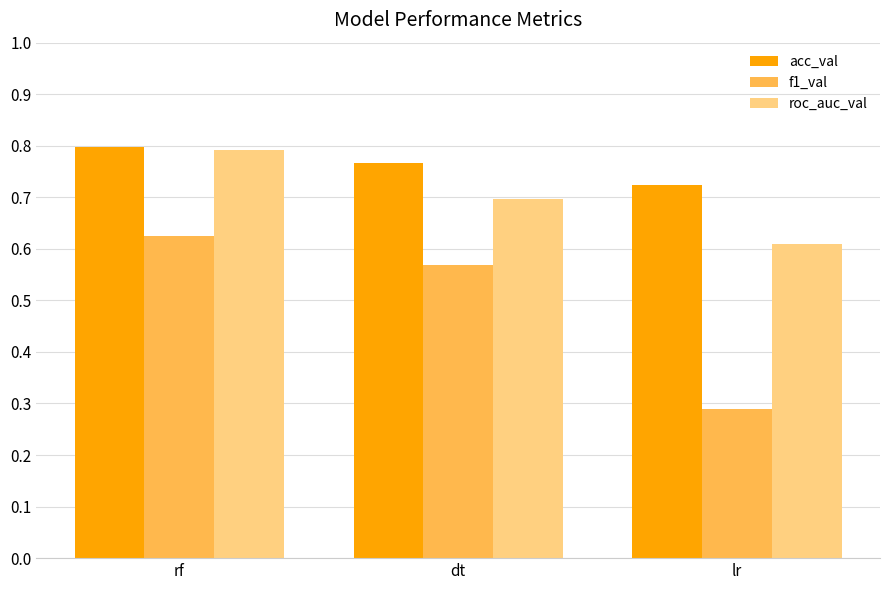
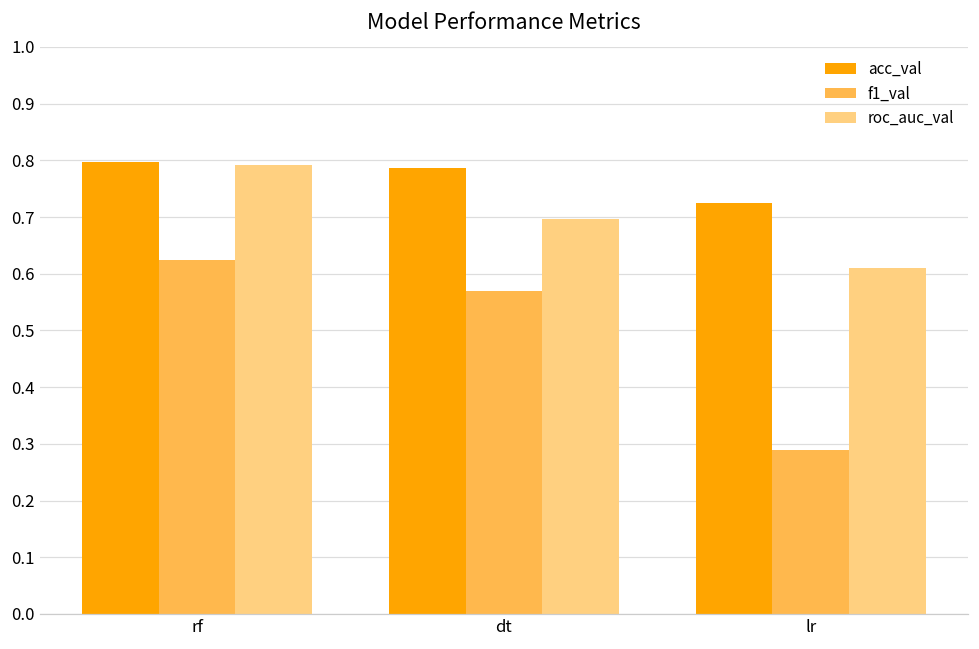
  {
    "acc_val": {
      "rf": 0.80,
-     "dt": 0.77,
+     "dt": 0.79,
      "lr": 0.72
    }
  }
